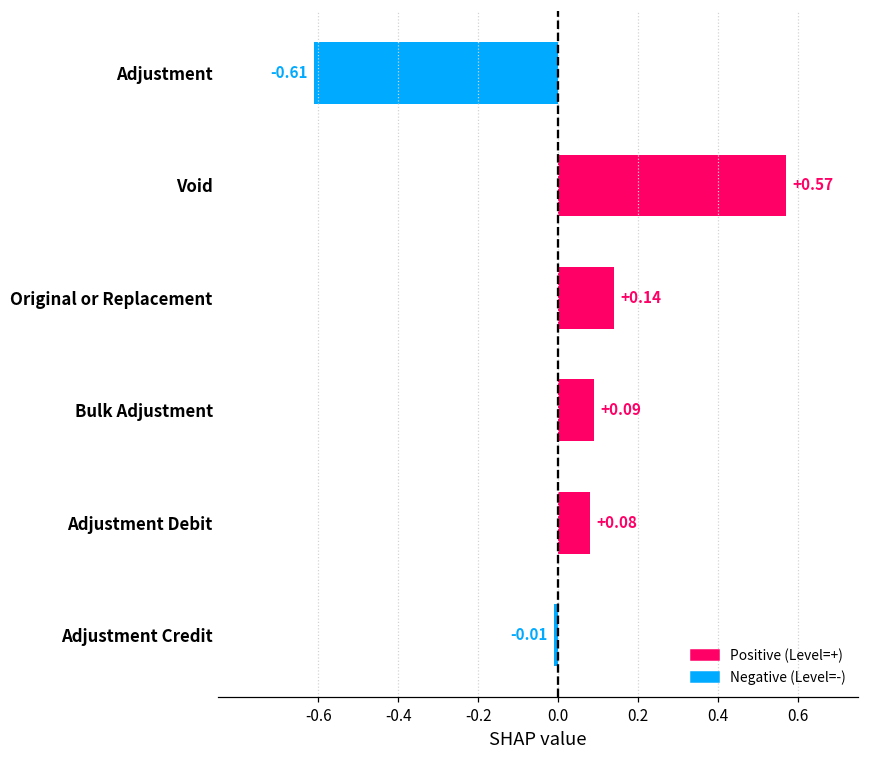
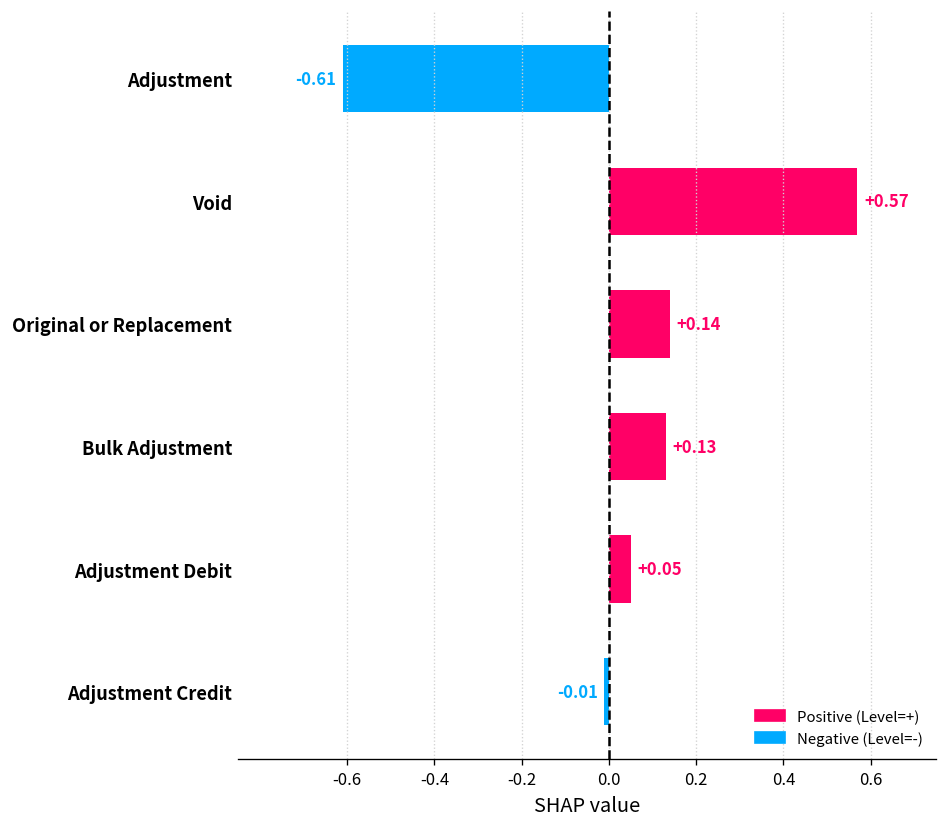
  {
    "Adjustment": "-0.61",
    "Void": "+0.57",
    "Original or Replacement": "+0.14",
-   "Bulk Adjustment": "+0.09",
-   "Adjustment Debit": "+0.08",
+   "Bulk Adjustment": "+0.13",
+   "Adjustment Debit": "+0.05",
    "Adjustment Credit": "-0.01"
  }
